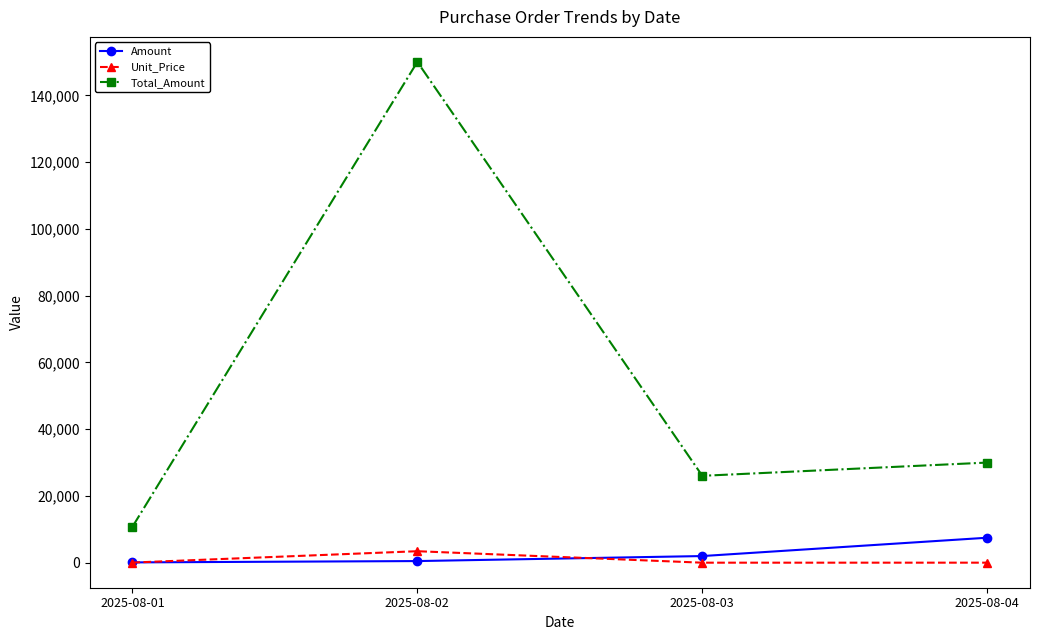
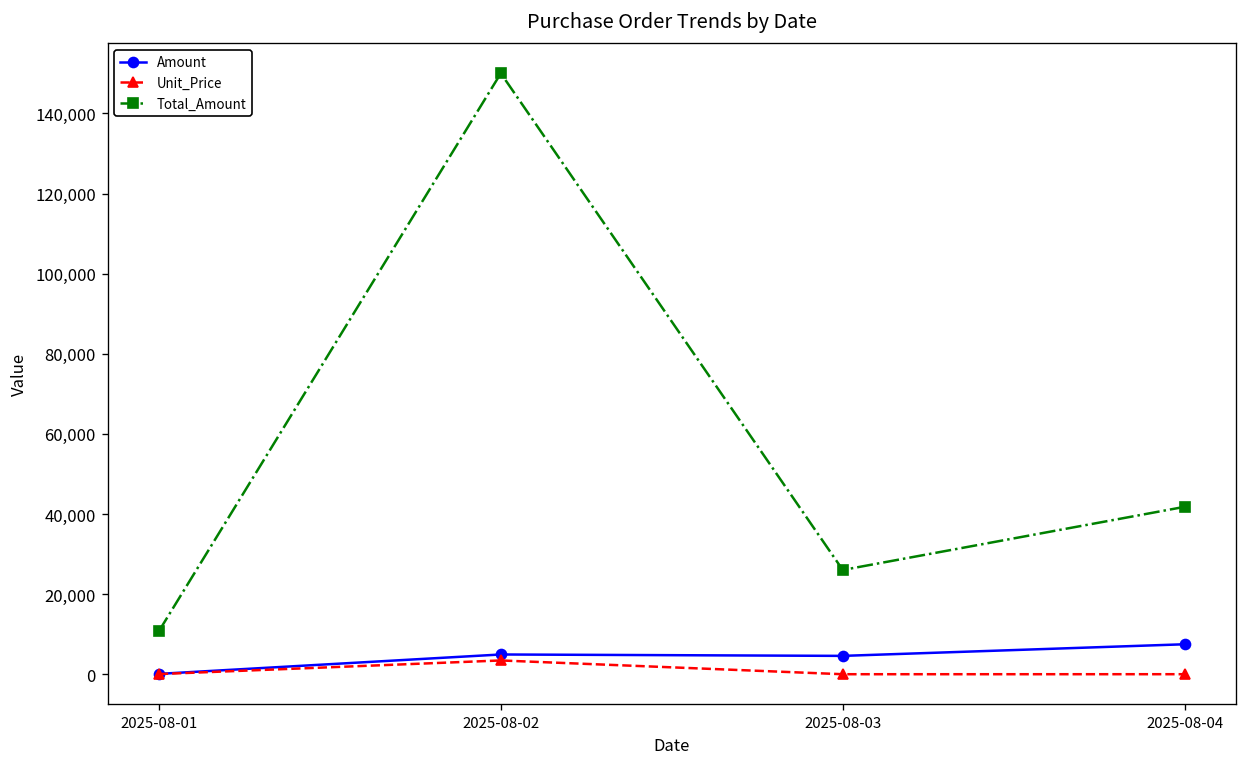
  {
    "Amount": {
-     "2025-08-02": "1,000",
-     "2025-08-03": "2,000",
+     "2025-08-02": "5,000",
+     "2025-08-03": "5,000",
      "2025-08-04": "7,000"
    },
    "Unit_Price": {
      "2025-08-02": "3,000",
      "2025-08-03": "0",
      "2025-08-04": "0"
    },
    "Total_Amount": {
      "2025-08-01": "11,000",
      "2025-08-02": "150,000",
      "2025-08-03": "26,000",
-     "2025-08-04": "30,000"
+     "2025-08-04": "42,000"
    }
  }
